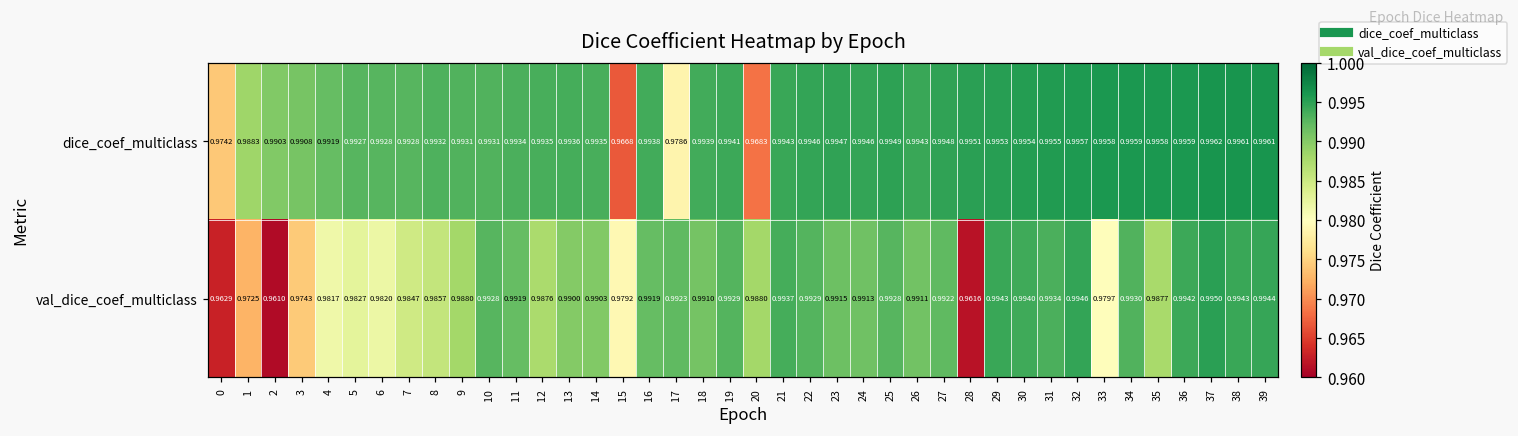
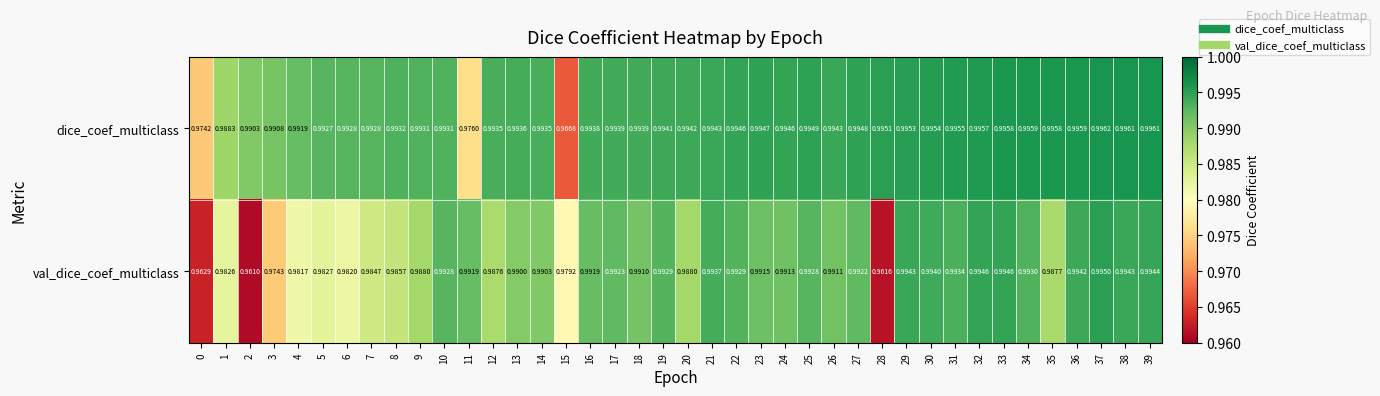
  {
    "dice_coef_multiclass": {
      "0": 0.9742,
      "1": 0.9883,
      "2": 0.9903,
      "3": 0.9908,
      "4": 0.9919,
      "5": 0.9927,
      "6": 0.9928,
      "7": 0.9928,
      "8": 0.9932,
      "9": 0.9931,
      "10": 0.9931,
-     "11": 0.9934,
+     "11": 0.9760,
      "12": 0.9935,
      "13": 0.9936,
      "14": 0.9935,
      "15": 0.9668,
      "16": 0.9938,
-     "17": 0.9786,
+     "17": 0.9939,
      "18": 0.9939,
      "19": 0.9941,
-     "20": 0.9683,
+     "20": 0.9942,
      "21": 0.9943,
      "22": 0.9946,
      "23": 0.9947,
      "24": 0.9946,
      "25": 0.9949,
      "26": 0.9943,
      "27": 0.9948,
      "28": 0.9951,
      "29": 0.9953,
      "30": 0.9954,
      "31": 0.9955,
      "32": 0.9957,
      "33": 0.9958,
      "34": 0.9959,
      "35": 0.9958,
      "36": 0.9959,
      "37": 0.9962,
      "38": 0.9961,
      "39": 0.9961
    },
    "val_dice_coef_multiclass": {
      "0": 0.9629,
-     "1": 0.9725,
+     "1": 0.9826,
      "2": 0.9610,
      "3": 0.9743,
      "4": 0.9817,
      "5": 0.9827,
      "6": 0.9820,
      "7": 0.9847,
      "8": 0.9857,
      "9": 0.9880,
      "10": 0.9928,
      "11": 0.9919,
      "12": 0.9876,
      "13": 0.9900,
      "14": 0.9903,
      "15": 0.9792,
      "16": 0.9919,
      "17": 0.9923,
      "18": 0.9910,
      "19": 0.9929,
      "20": 0.9880,
      "21": 0.9937,
      "22": 0.9929,
      "23": 0.9915,
      "24": 0.9913,
      "25": 0.9928,
      "26": 0.9911,
      "27": 0.9922,
      "28": 0.9616,
      "29": 0.9943,
      "30": 0.9940,
      "31": 0.9934,
      "32": 0.9946,
-     "33": 0.9797,
+     "33": 0.9946,
      "34": 0.9930,
      "35": 0.9877,
      "36": 0.9942,
      "37": 0.9950,
      "38": 0.9943,
      "39": 0.9944
    }
  }
